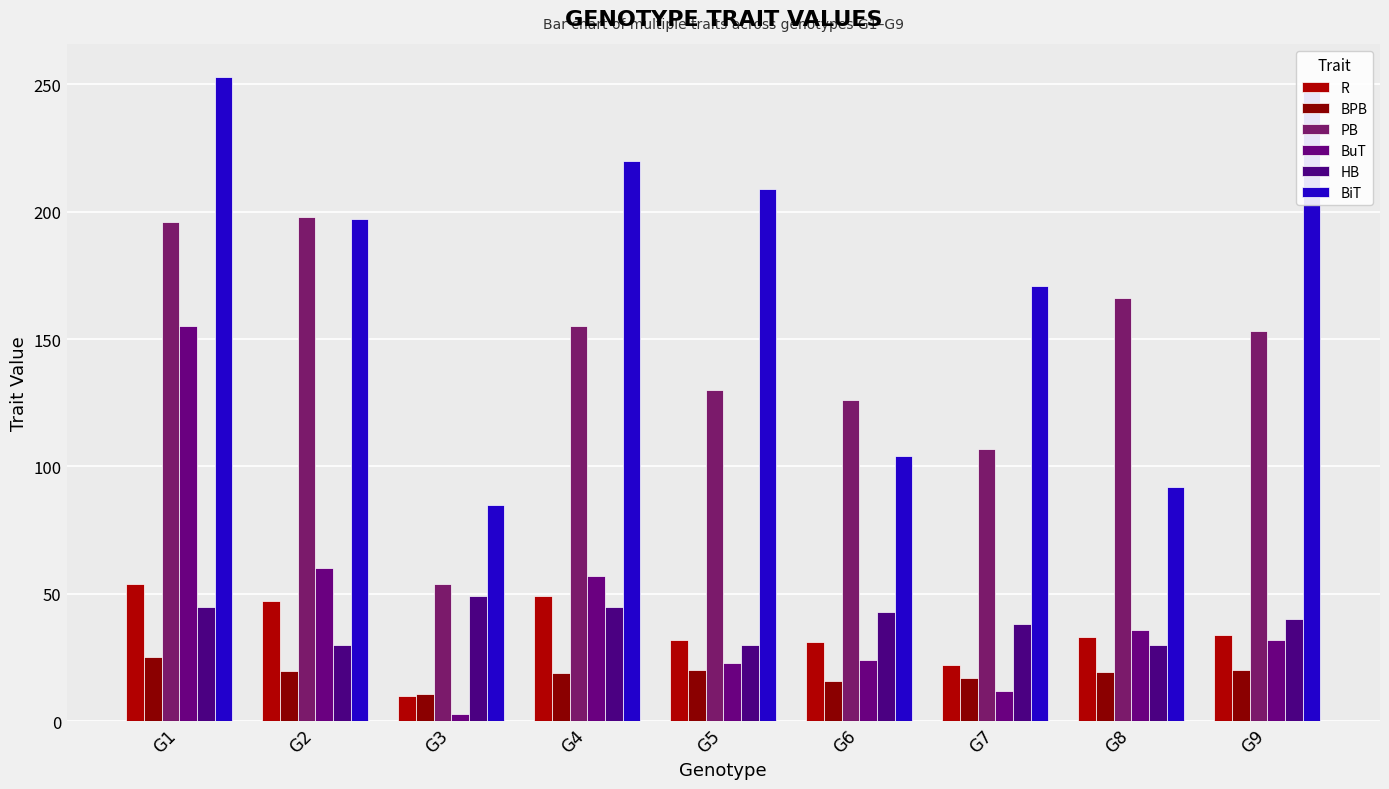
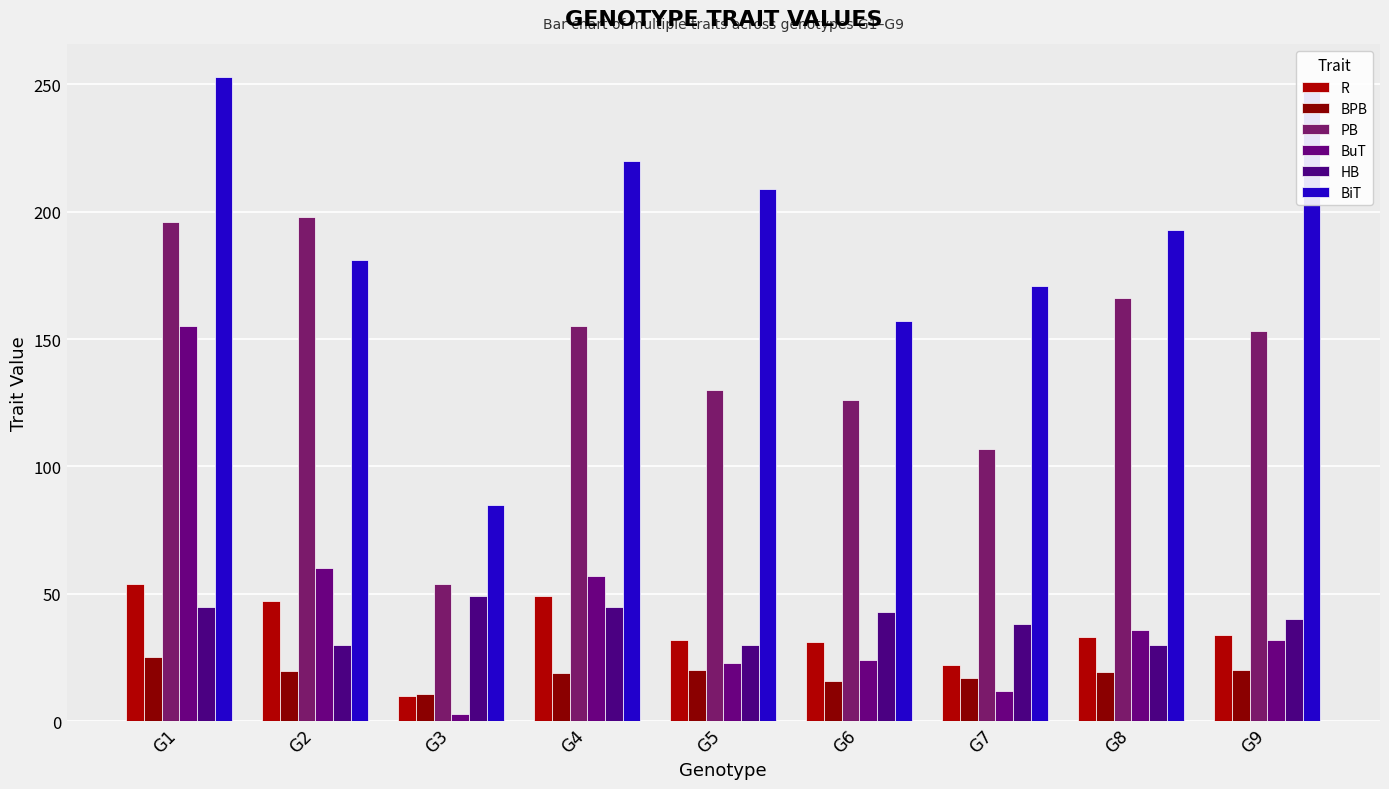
  {
    "BiT": {
      "G1": 253,
-     "G2": 197,
+     "G2": 181,
      "G3": 85,
      "G4": 220,
      "G5": 209,
-     "G6": 104,
+     "G6": 157,
      "G7": 171,
-     "G8": 92
+     "G8": 193
    }
  }
